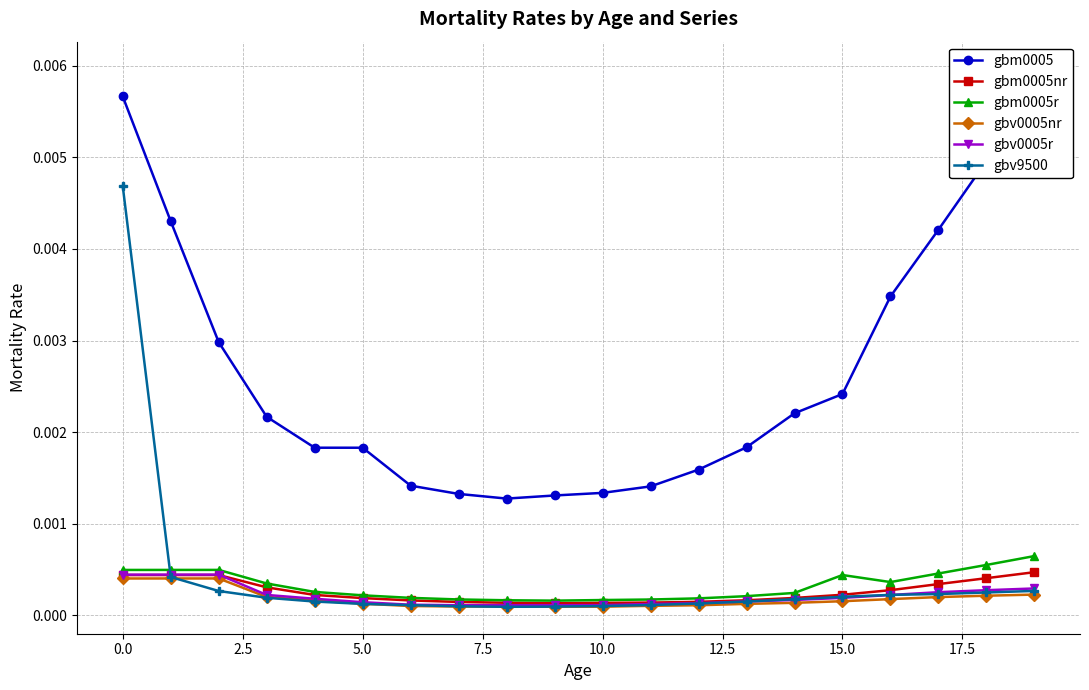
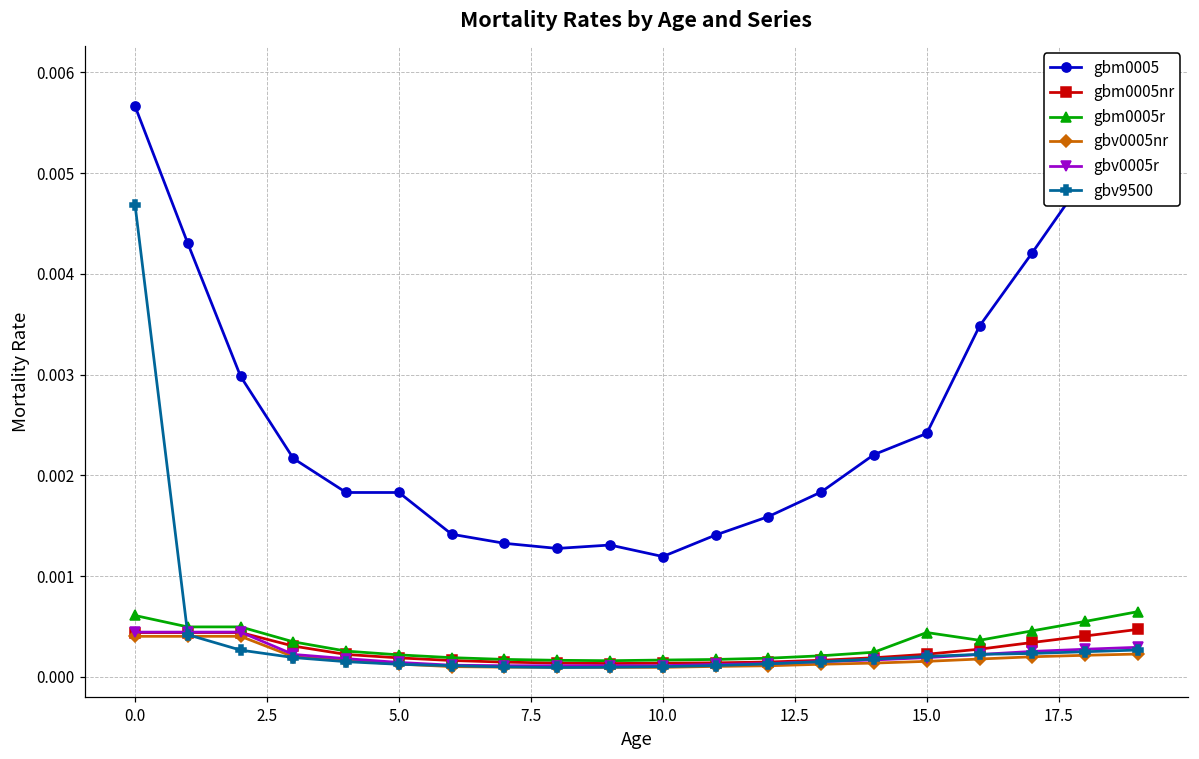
  {
    "gbm0005": {
      "0.0": 0.0057,
      "5.0": 0.0018,
-     "10.0": 0.0013,
+     "10.0": 0.0012,
      "15.0": 0.0024
    },
    "gbm0005nr": {
      "5.0": 0.0002
    },
    "gbm0005r": {
-     "0.0": 0.0005,
+     "0.0": 0.0006,
      "5.0": 0.0002,
      "10.0": 0.0002,
      "15.0": 0.0004
    },
    "gbv0005nr": {
      "0.0": 0.0004,
      "15.0": 0.0002
    },
    "gbv9500": {
      "0.0": 0.0047
    }
  }
